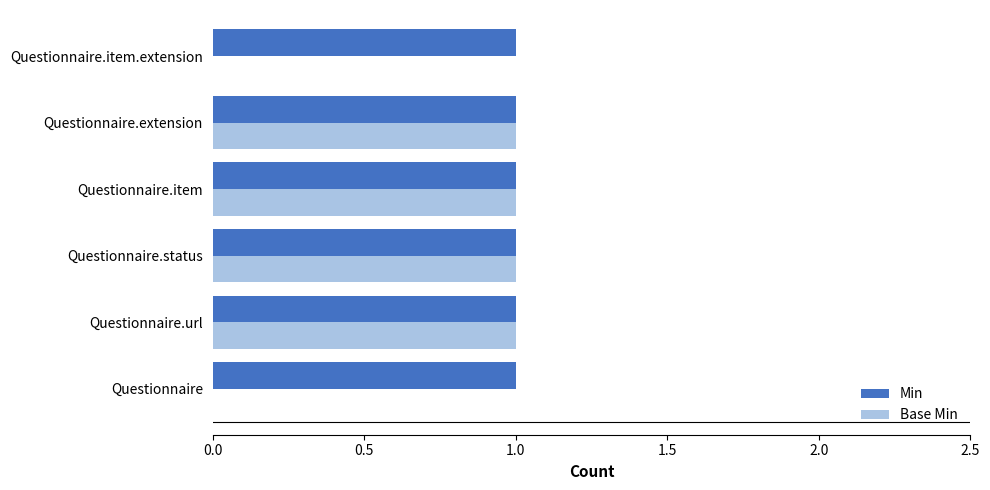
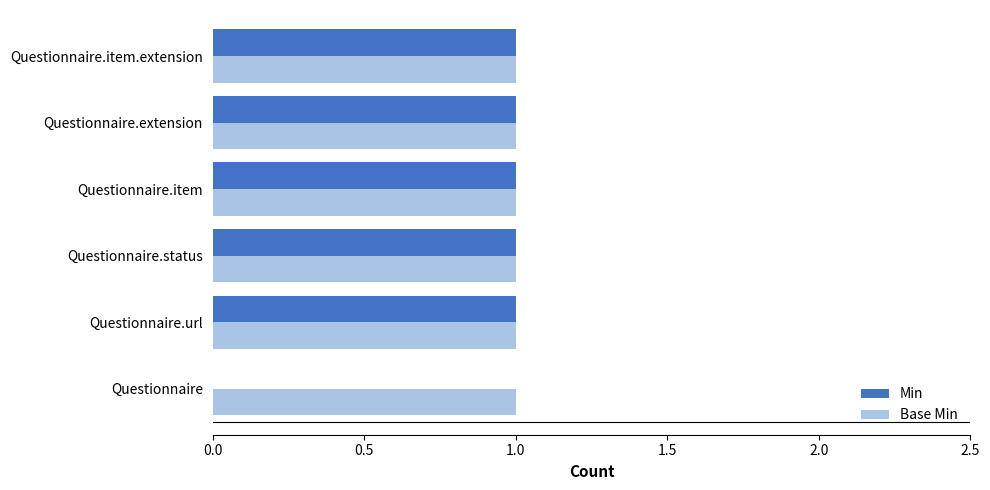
  {
    "Min": {
      "Questionnaire.item.extension": 1,
      "Questionnaire.extension": 1,
      "Questionnaire.item": 1,
      "Questionnaire.status": 1,
      "Questionnaire.url": 1,
-     "Questionnaire": 1
+     "Questionnaire": 0
    },
    "Base Min": {
-     "Questionnaire.item.extension": 0,
+     "Questionnaire.item.extension": 1,
      "Questionnaire.extension": 1,
      "Questionnaire.item": 1,
      "Questionnaire.status": 1,
      "Questionnaire.url": 1,
-     "Questionnaire": 0
+     "Questionnaire": 1
    }
  }
